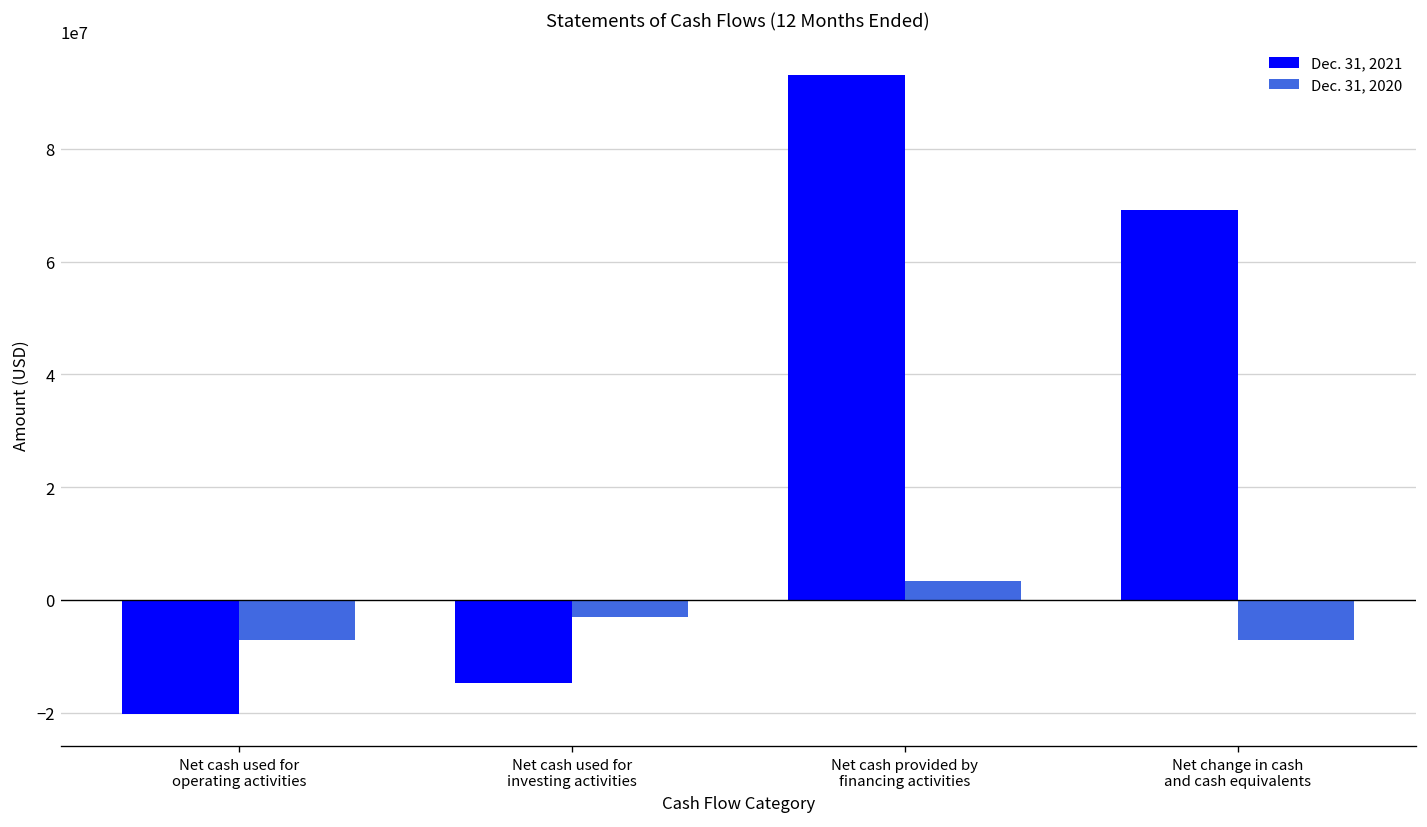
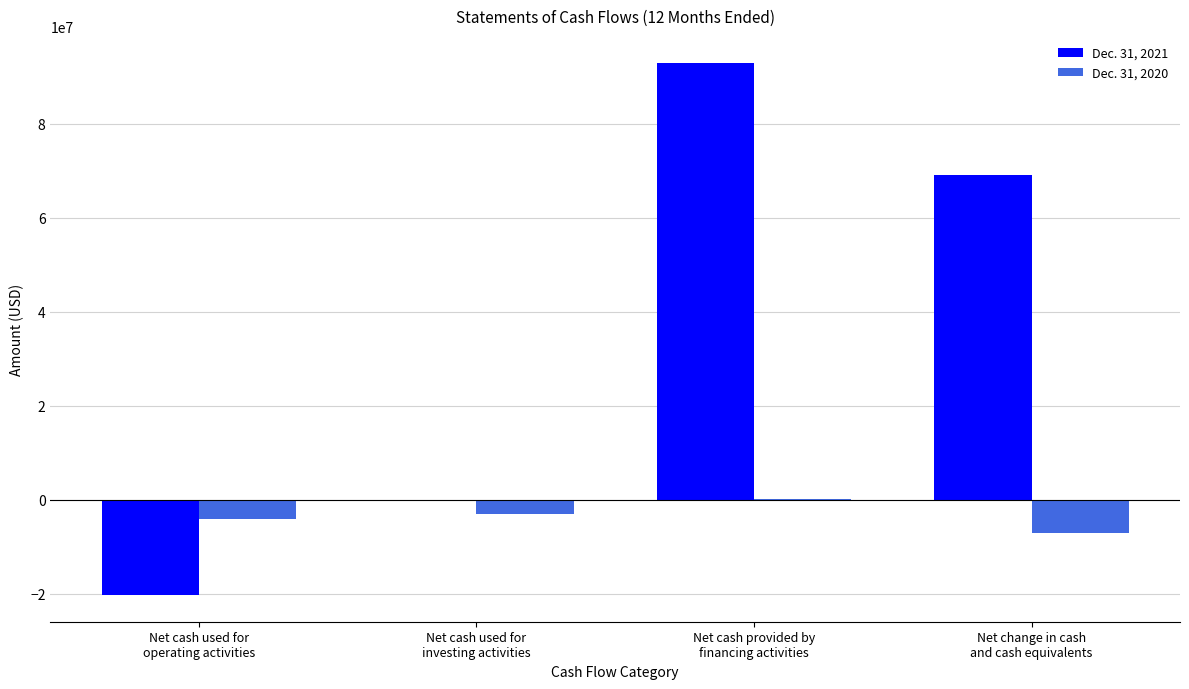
  {
    "Dec. 31, 2021": {
      "Net cash used for operating activities": -20000000,
-     "Net cash used for investing activities": -15000000,
+     "Net cash used for investing activities": 0,
      "Net cash provided by financing activities": 93000000,
      "Net change in cash and cash equivalents": 69000000
    },
    "Dec. 31, 2020": {
-     "Net cash used for operating activities": -7000000,
+     "Net cash used for operating activities": -4000000,
      "Net cash used for investing activities": -3000000,
-     "Net cash provided by financing activities": 3000000,
+     "Net cash provided by financing activities": 0,
      "Net change in cash and cash equivalents": -7000000
    }
  }
